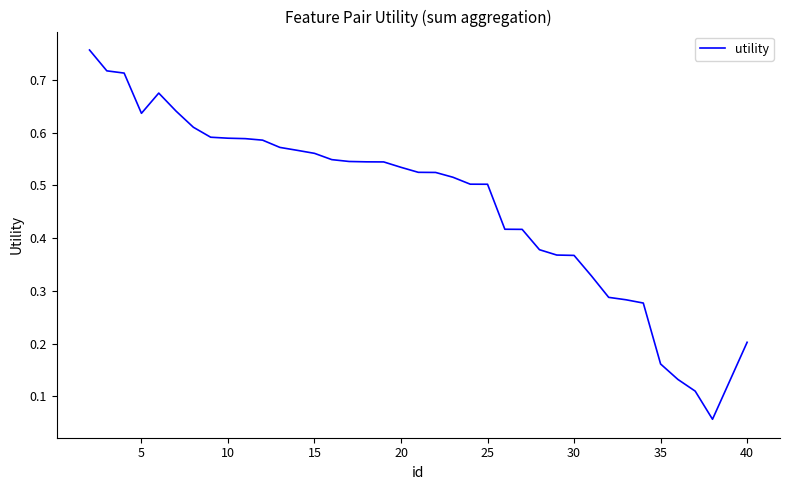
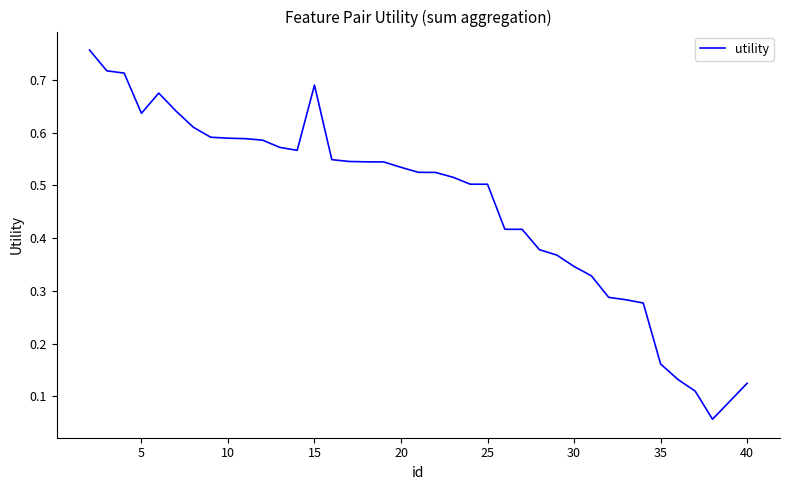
  {
    "5": 0.64,
    "10": 0.59,
-   "15": 0.56,
+   "15": 0.69,
    "20": 0.53,
    "25": 0.50,
-   "30": 0.37,
+   "30": 0.35,
    "35": 0.16,
-   "40": 0.20
+   "40": 0.12
  }
